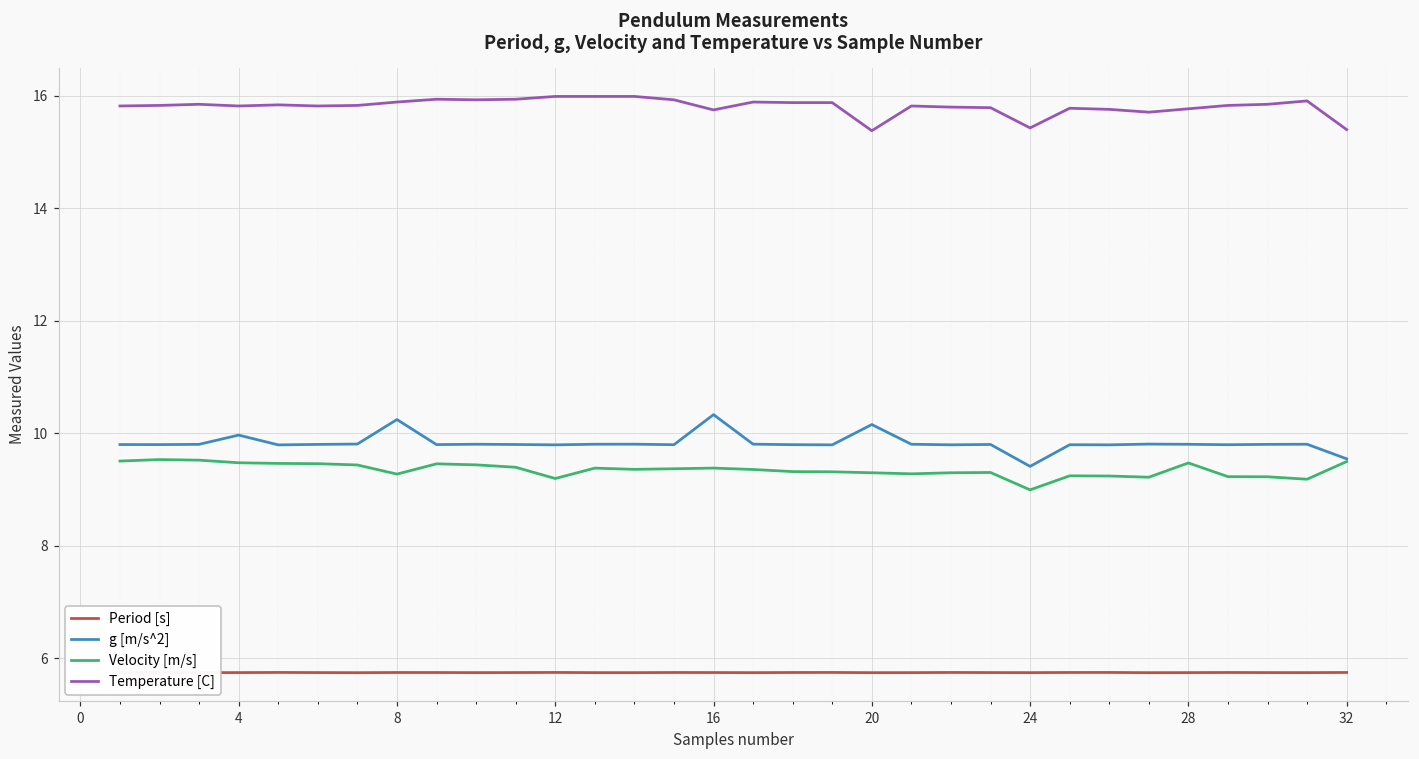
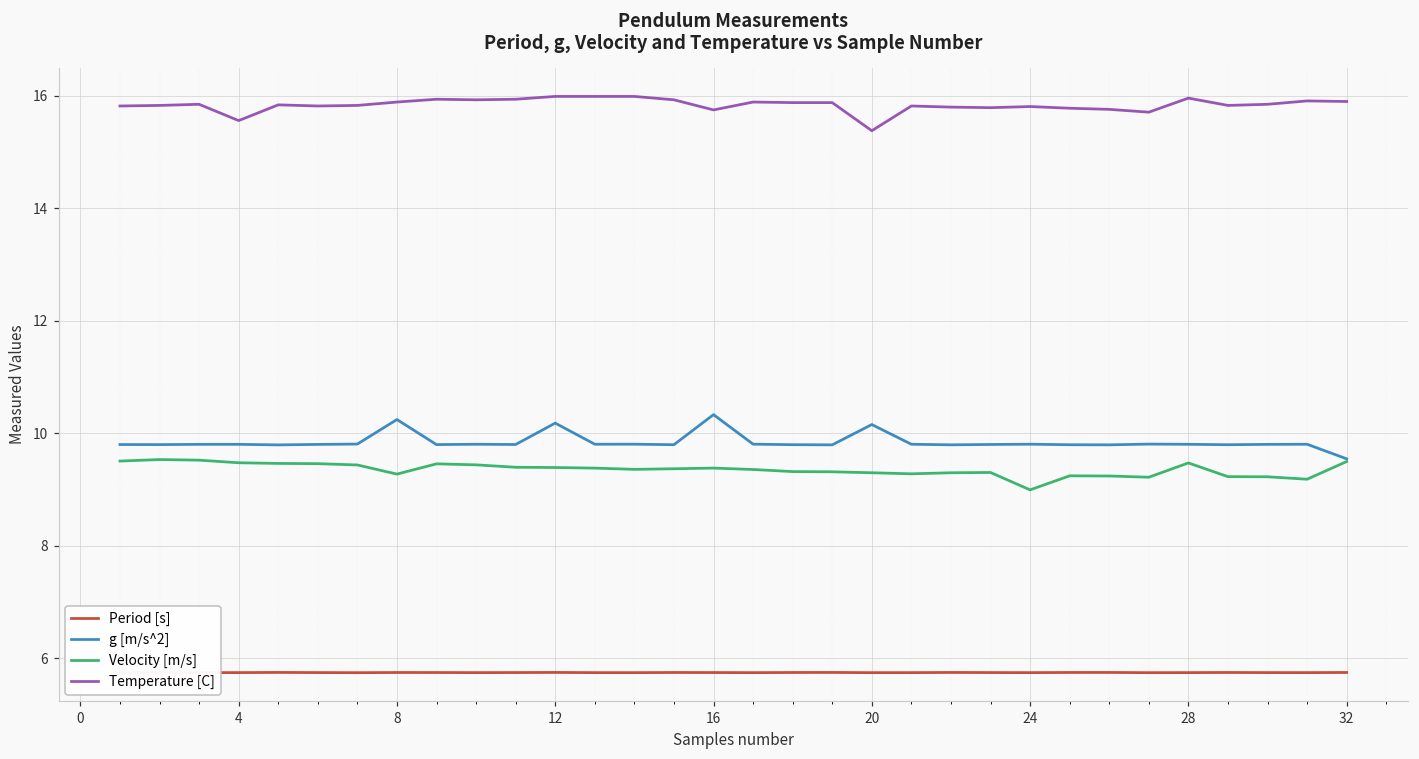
  {
    "Period [s]": {
      "4": 5.7,
      "8": 5.7,
      "12": 5.7,
      "16": 5.7,
      "20": 5.7,
      "24": 5.7,
      "28": 5.7,
      "32": 5.7
    },
    "g [m/s^2]": {
-     "4": 10.0,
+     "4": 9.8,
      "8": 10.2,
-     "12": 9.8,
+     "12": 10.2,
      "16": 10.3,
      "20": 10.2,
-     "24": 9.4,
+     "24": 9.8,
      "28": 9.8
    },
    "Velocity [m/s]": {
      "4": 9.5,
      "8": 9.3,
-     "12": 9.2,
+     "12": 9.4,
      "16": 9.4,
      "20": 9.3,
      "24": 9.0,
      "28": 9.5
    },
    "Temperature [C]": {
-     "4": 15.8,
+     "4": 15.6,
      "8": 15.9,
      "12": 16.0,
      "16": 15.8,
      "20": 15.4,
-     "24": 15.4,
-     "28": 15.8,
-     "32": 15.4
+     "24": 15.8,
+     "28": 16.0,
+     "32": 15.9
    }
  }
